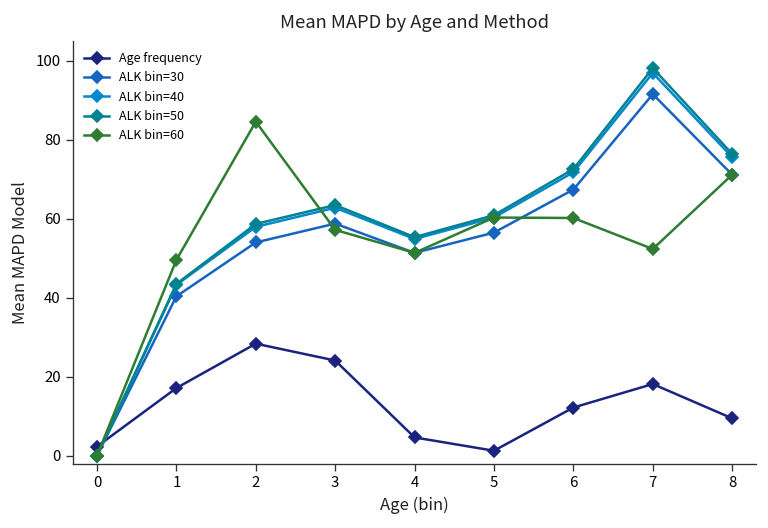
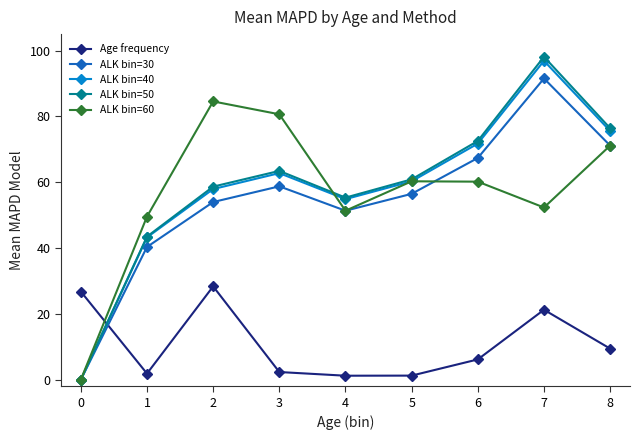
  {
    "Age frequency": {
-     "0": 2,
-     "1": 17,
+     "0": 27,
+     "1": 2,
      "2": 28,
-     "3": 24,
-     "4": 5,
+     "3": 2,
+     "4": 1,
      "5": 1,
-     "6": 12,
-     "7": 18,
+     "6": 6,
+     "7": 21,
      "8": 9
    },
    "ALK bin=50": {
      "6": 73,
      "7": 98,
      "8": 76
    },
    "ALK bin=60": {
      "1": 50,
      "2": 85,
-     "3": 57,
+     "3": 81,
      "6": 60,
      "7": 52
    }
  }
